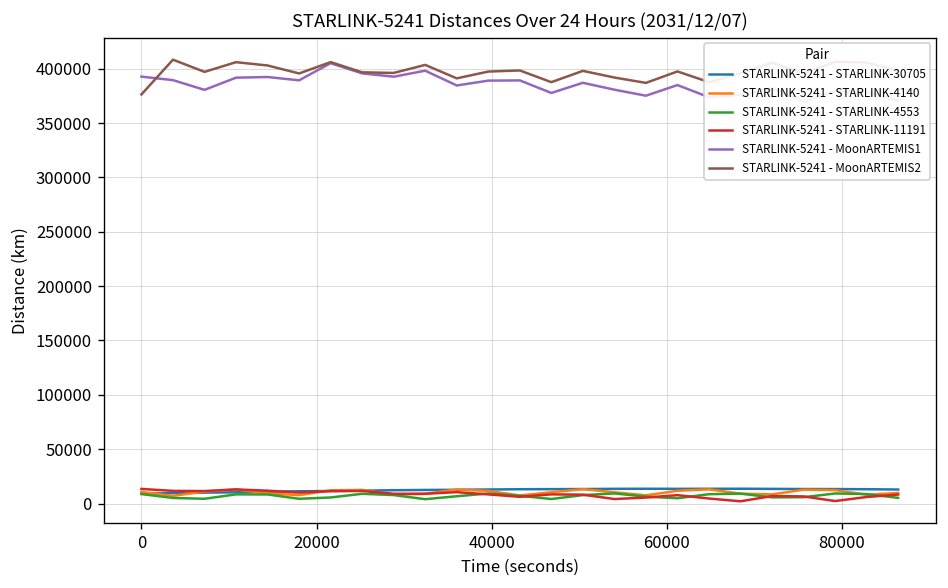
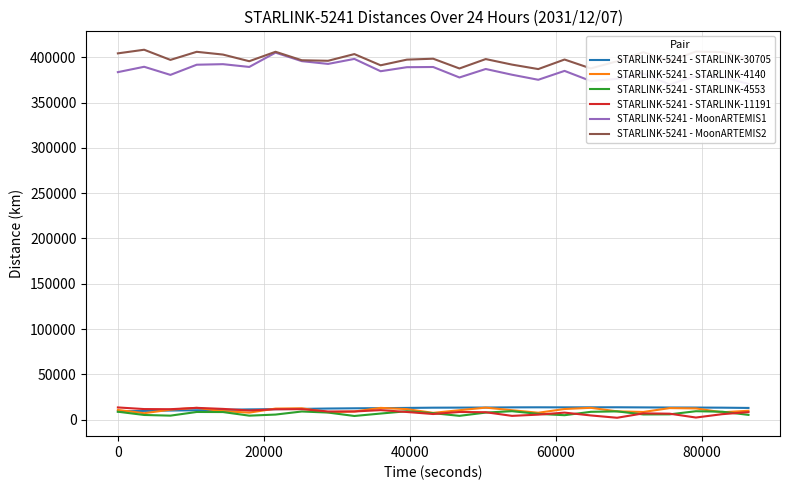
  {
    "STARLINK-5241 - MoonARTEMIS1": {
-     "0": 390000
+     "0": 380000
    },
    "STARLINK-5241 - MoonARTEMIS2": {
-     "0": 380000
+     "0": 400000
    }
  }
